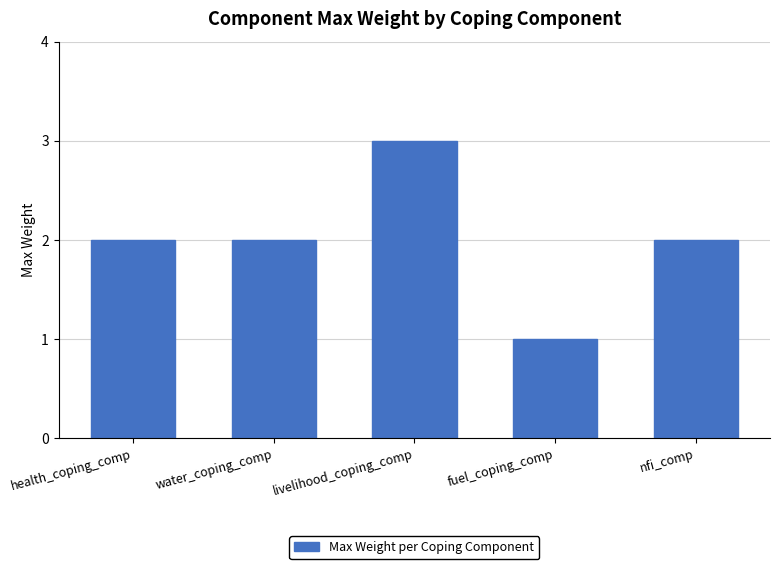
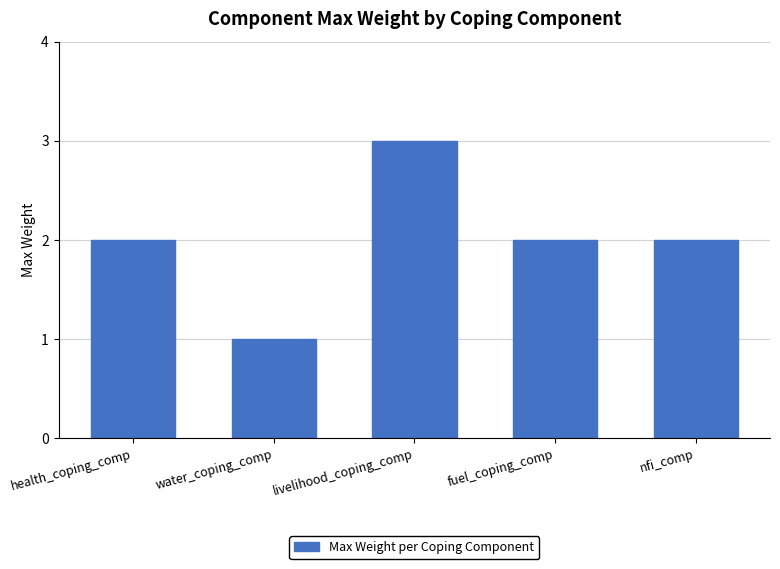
  {
    "health_coping_comp": 2,
-   "water_coping_comp": 2,
+   "water_coping_comp": 1,
    "livelihood_coping_comp": 3,
-   "fuel_coping_comp": 1,
+   "fuel_coping_comp": 2,
    "nfi_comp": 2
  }
